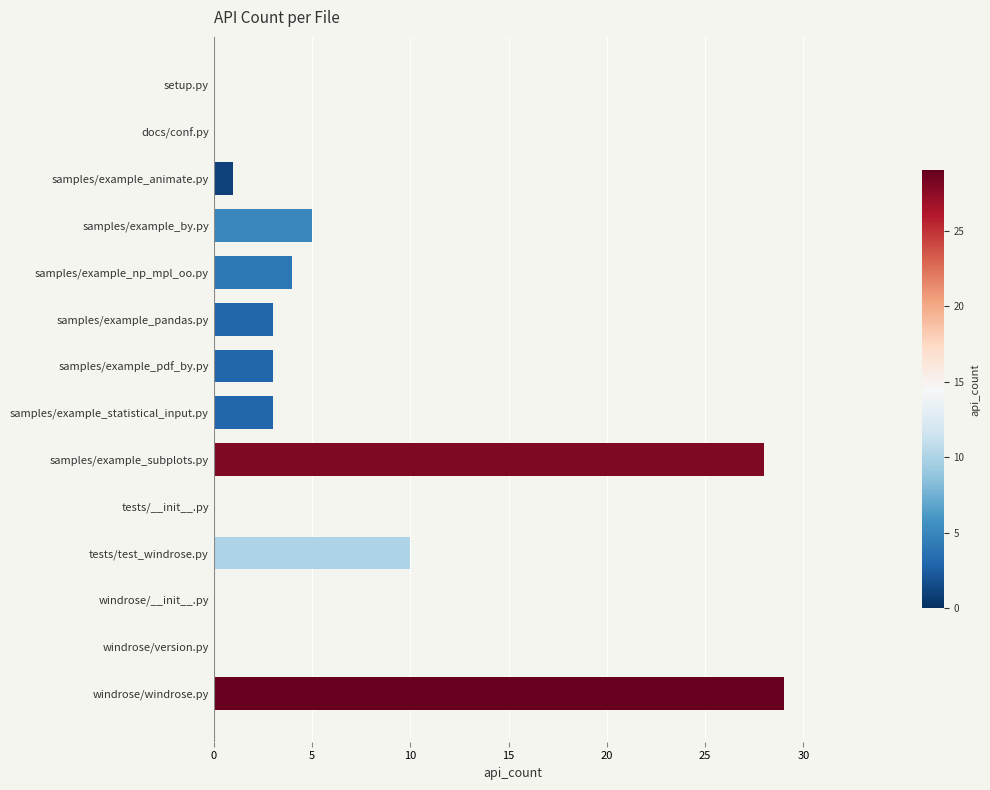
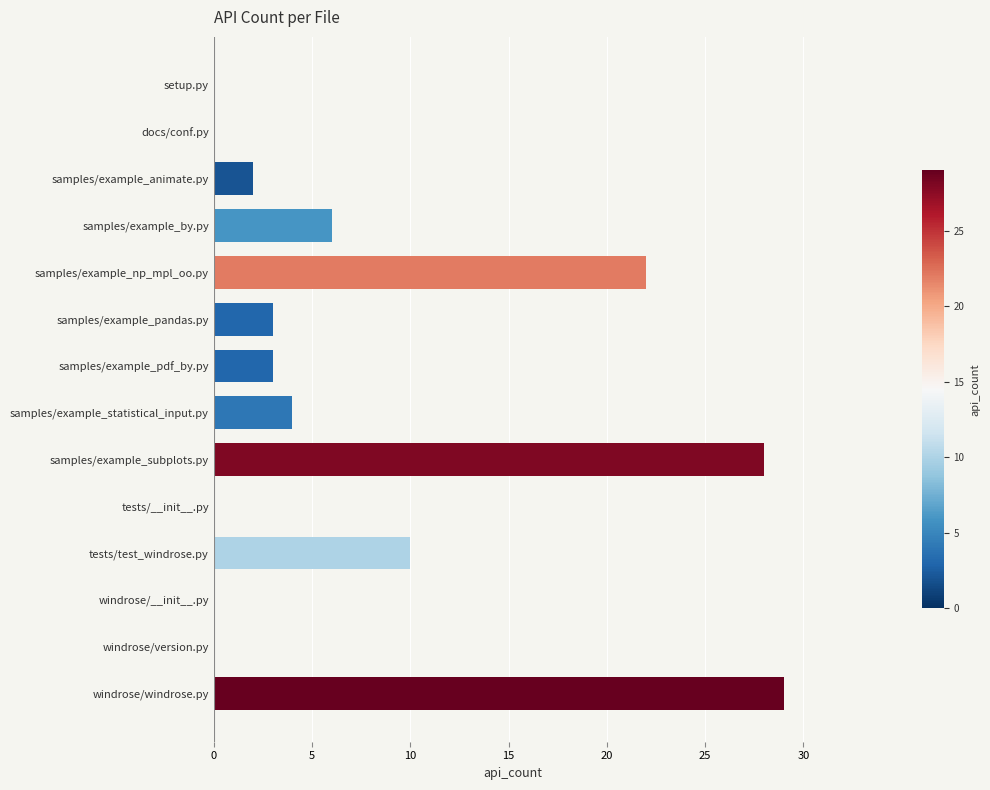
  {
    "setup.py": 0,
    "docs/conf.py": 0,
-   "samples/example_animate.py": 1,
-   "samples/example_by.py": 5,
-   "samples/example_np_mpl_oo.py": 4,
+   "samples/example_animate.py": 2,
+   "samples/example_by.py": 6,
+   "samples/example_np_mpl_oo.py": 22,
    "samples/example_pandas.py": 3,
    "samples/example_pdf_by.py": 3,
-   "samples/example_statistical_input.py": 3,
+   "samples/example_statistical_input.py": 4,
    "samples/example_subplots.py": 28,
    "tests/__init__.py": 0,
    "tests/test_windrose.py": 10,
    "windrose/__init__.py": 0,
    "windrose/version.py": 0,
    "windrose/windrose.py": 29
  }
